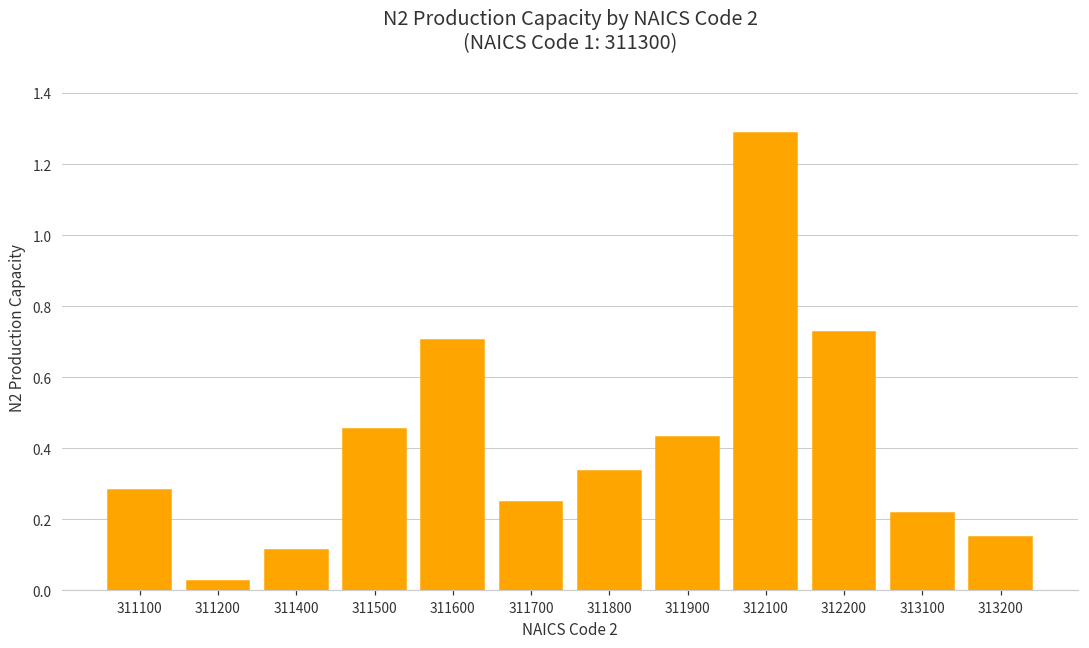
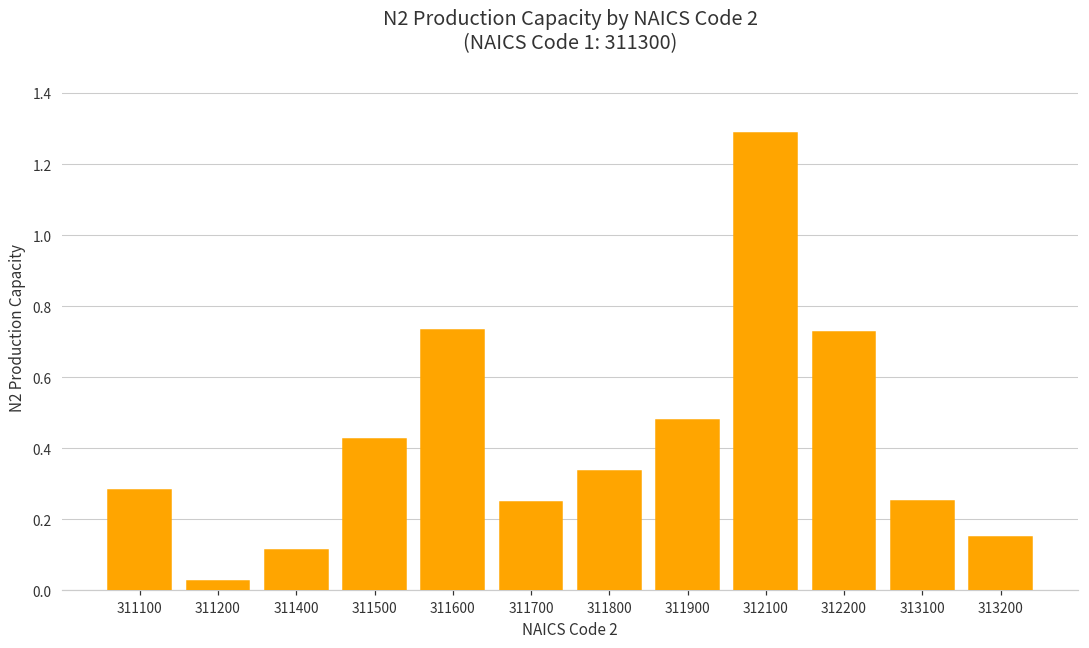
  {
    "311100": 0.28,
    "311200": 0.03,
    "311400": 0.11,
-   "311500": 0.45,
-   "311600": 0.70,
+   "311500": 0.43,
+   "311600": 0.73,
    "311700": 0.25,
    "311800": 0.34,
-   "311900": 0.43,
+   "311900": 0.48,
    "312100": 1.29,
    "312200": 0.73,
-   "313100": 0.22,
+   "313100": 0.25,
    "313200": 0.15
  }
